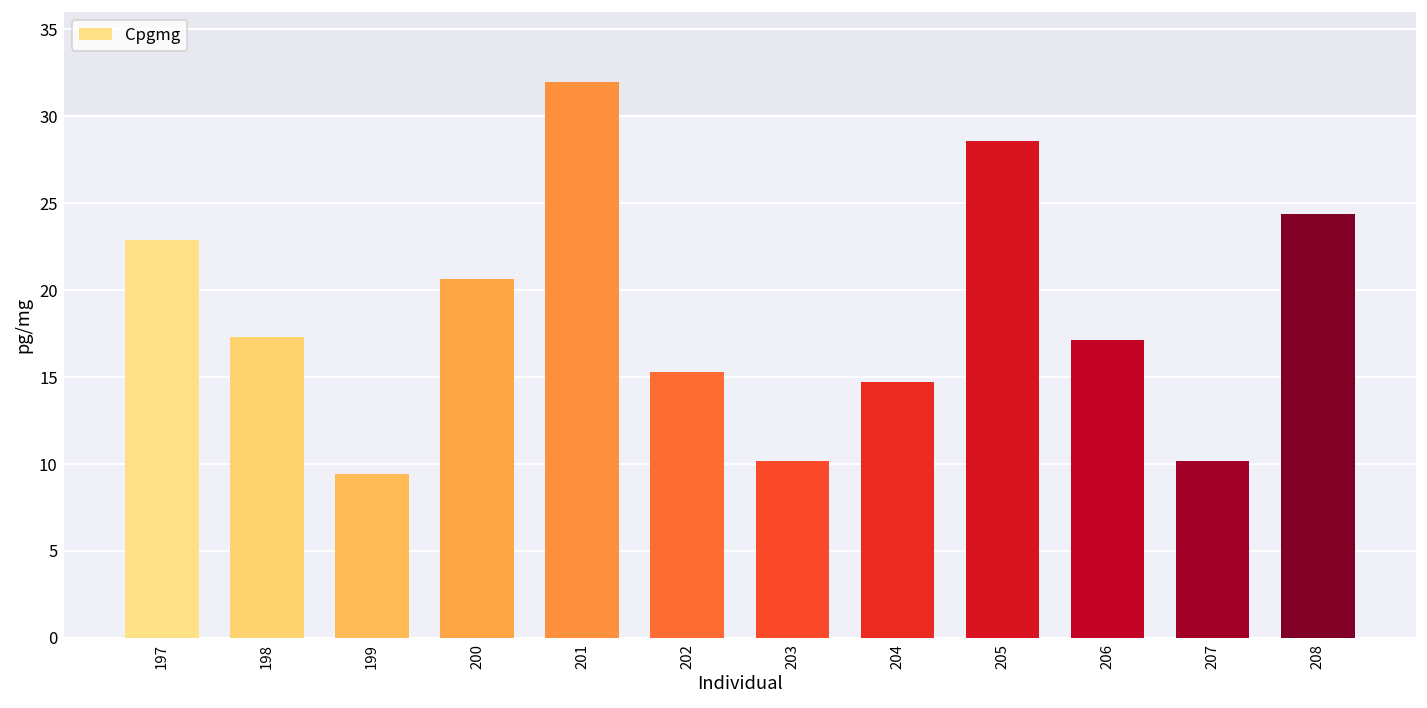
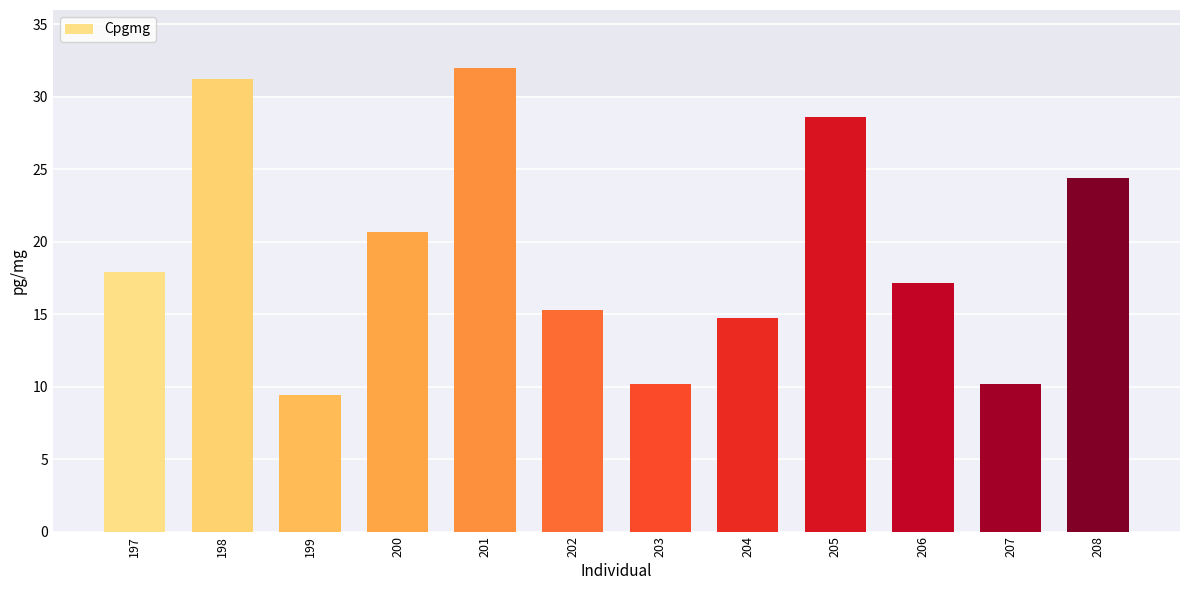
  {
-   "197": 22.9,
-   "198": 17.3,
+   "197": 17.9,
+   "198": 31.2,
    "199": 9.4,
    "200": 20.7,
    "201": 32.0,
    "202": 15.3,
    "203": 10.2,
    "204": 14.7,
    "205": 28.6,
    "206": 17.2,
    "207": 10.2,
    "208": 24.4
  }
